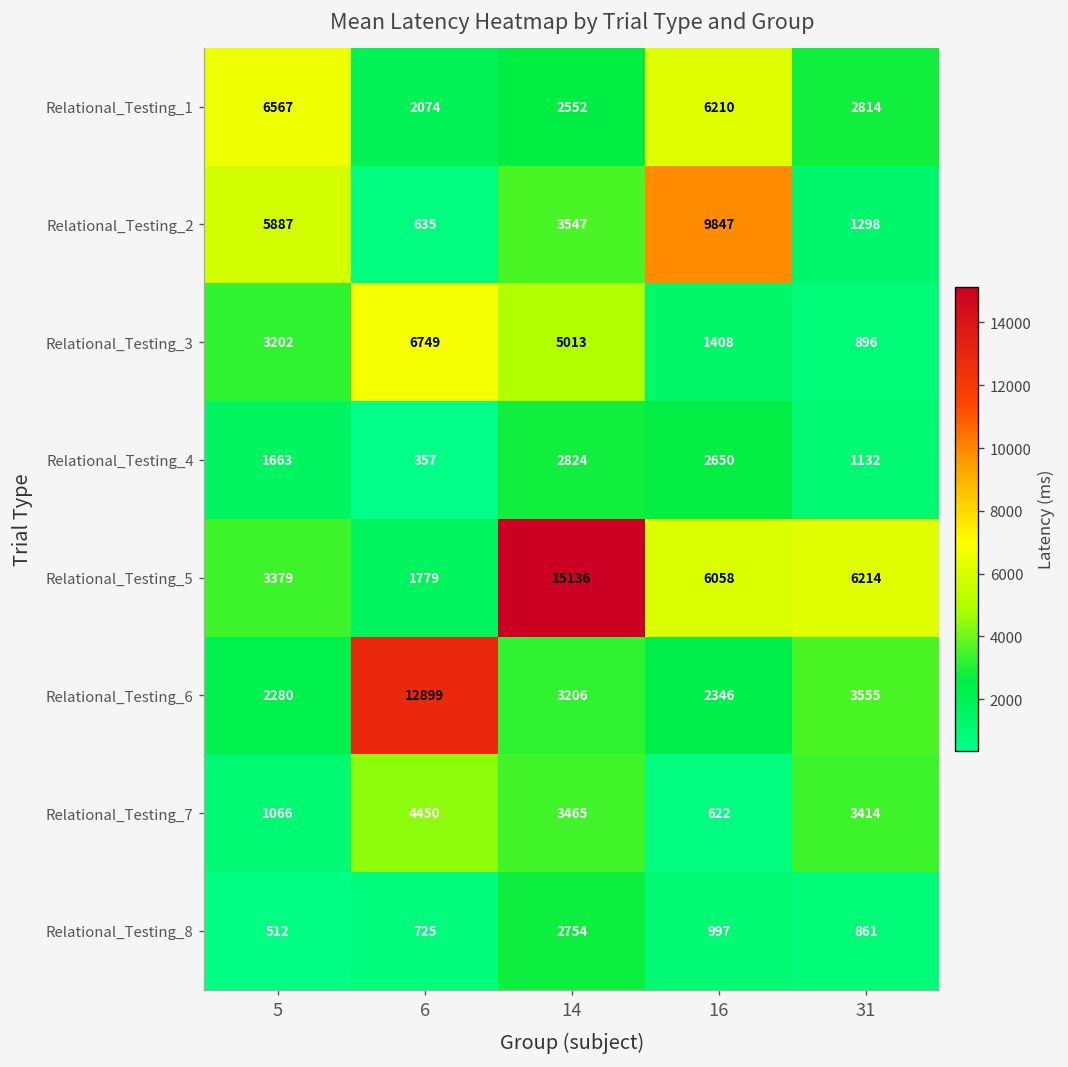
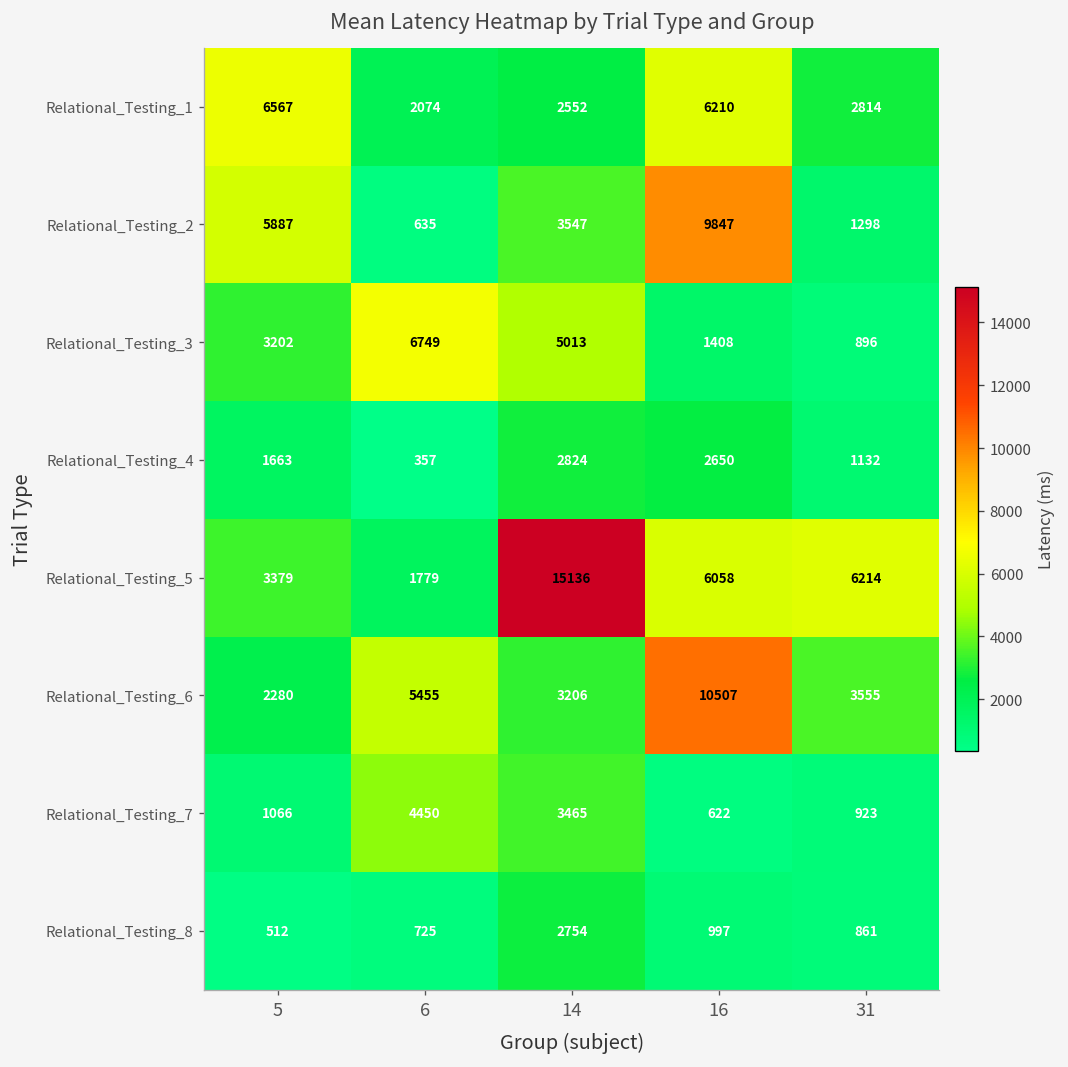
  {
    "Relational_Testing_1": {
      "5": 6567,
      "6": 2074,
      "14": 2552,
      "16": 6210,
      "31": 2814
    },
    "Relational_Testing_2": {
      "5": 5887,
      "6": 635,
      "14": 3547,
      "16": 9847,
      "31": 1298
    },
    "Relational_Testing_3": {
      "5": 3202,
      "6": 6749,
      "14": 5013,
      "16": 1408,
      "31": 896
    },
    "Relational_Testing_4": {
      "5": 1663,
      "6": 357,
      "14": 2824,
      "16": 2650,
      "31": 1132
    },
    "Relational_Testing_5": {
      "5": 3379,
      "6": 1779,
      "14": 15136,
      "16": 6058,
      "31": 6214
    },
    "Relational_Testing_6": {
      "5": 2280,
-     "6": 12899,
+     "6": 5455,
      "14": 3206,
-     "16": 2346,
+     "16": 10507,
      "31": 3555
    },
    "Relational_Testing_7": {
      "5": 1066,
      "6": 4450,
      "14": 3465,
      "16": 622,
-     "31": 3414
+     "31": 923
    },
    "Relational_Testing_8": {
      "5": 512,
      "6": 725,
      "14": 2754,
      "16": 997,
      "31": 861
    }
  }
